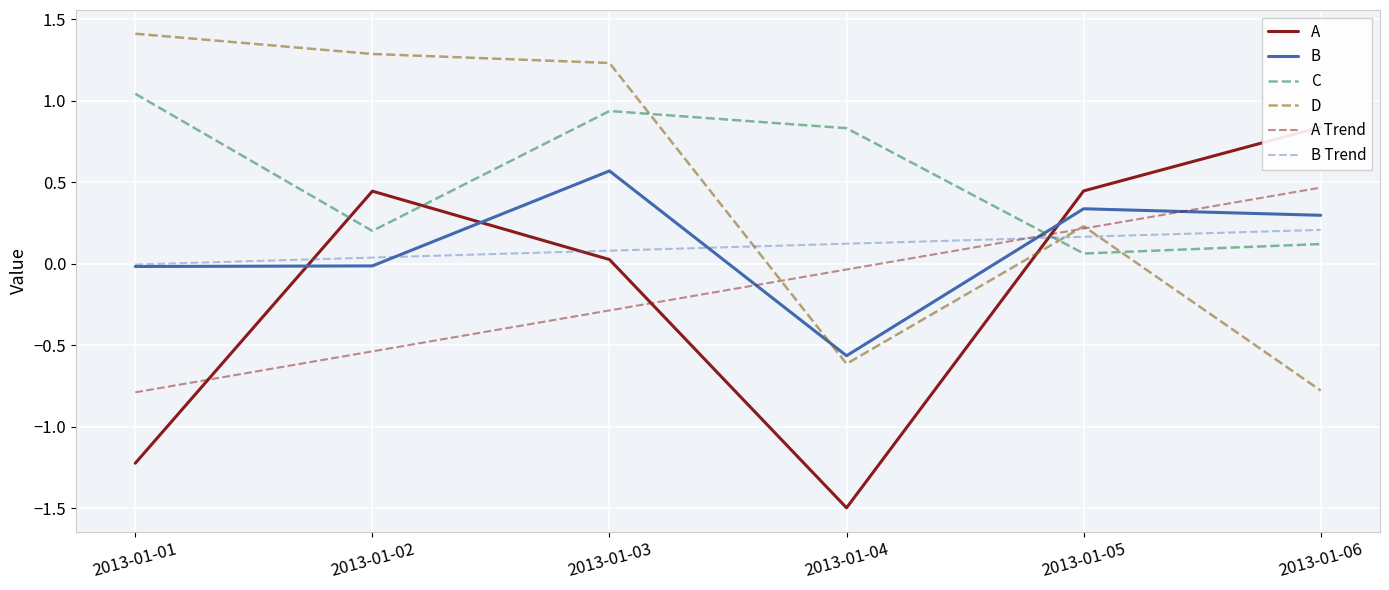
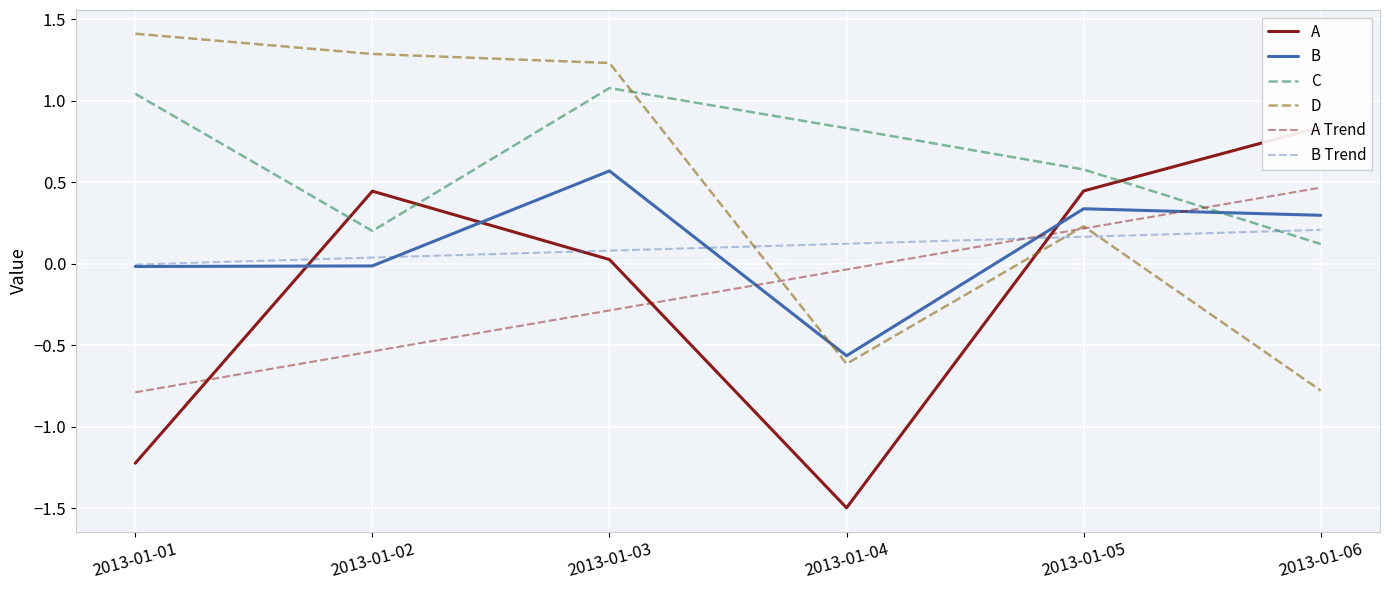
  {
    "C": {
      "2013-01-01": 1.04,
      "2013-01-02": 0.20,
-     "2013-01-03": 0.94,
+     "2013-01-03": 1.08,
      "2013-01-04": 0.83,
-     "2013-01-05": 0.06,
+     "2013-01-05": 0.58,
      "2013-01-06": 0.12
    }
  }
